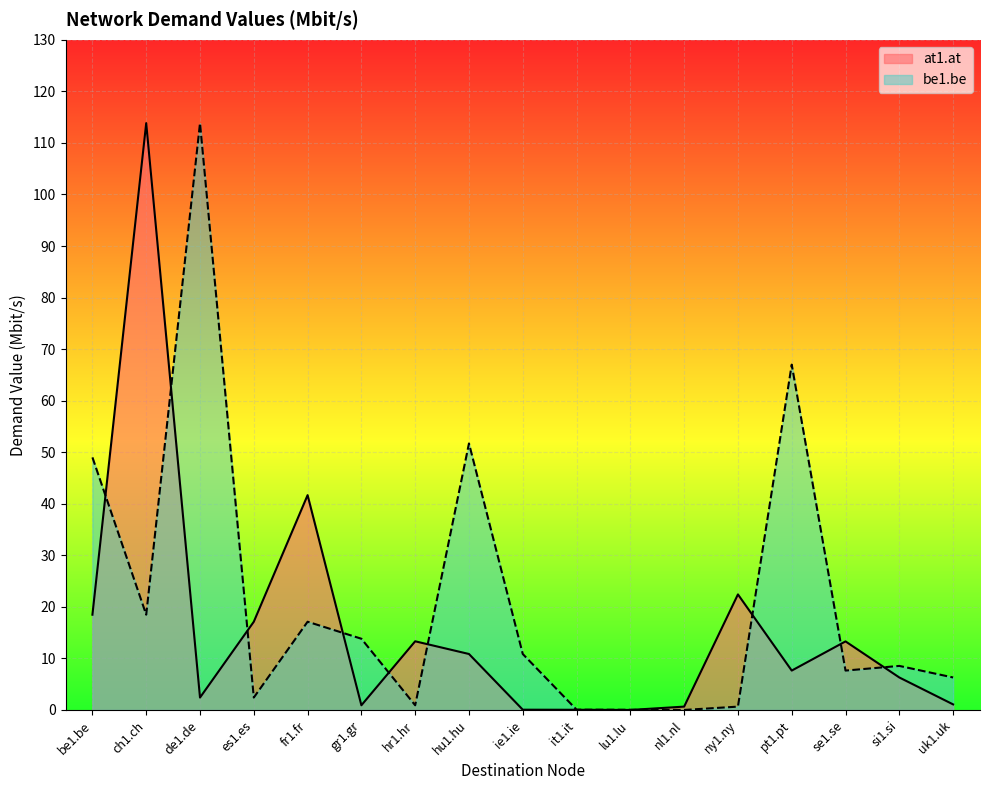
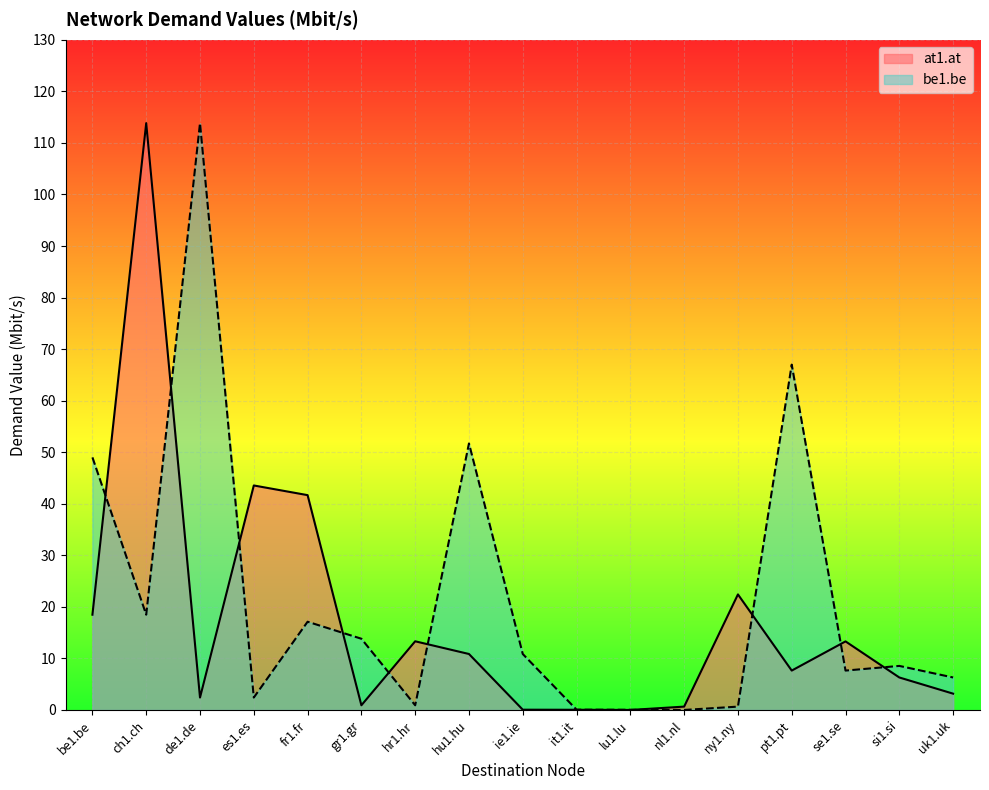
  {
    "at1.at": {
      "be1.be": 18,
      "ch1.ch": 114,
      "de1.de": 2,
-     "es1.es": 17,
+     "es1.es": 44,
      "fr1.fr": 42,
      "gr1.gr": 1,
      "hr1.hr": 13,
      "hu1.hu": 11,
      "ie1.ie": 0,
      "nl1.nl": 1,
      "ny1.ny": 22,
      "pt1.pt": 8,
      "se1.se": 13,
      "si1.si": 6,
-     "uk1.uk": 1
+     "uk1.uk": 3
    },
    "be1.be": {
      "be1.be": 49,
      "ch1.ch": 18,
      "de1.de": 114,
      "es1.es": 2,
      "fr1.fr": 17,
      "gr1.gr": 14,
      "hr1.hr": 1,
      "hu1.hu": 52,
      "ie1.ie": 11,
      "nl1.nl": 0,
      "ny1.ny": 1,
      "pt1.pt": 67,
      "se1.se": 8,
      "si1.si": 9,
      "uk1.uk": 6
    }
  }
